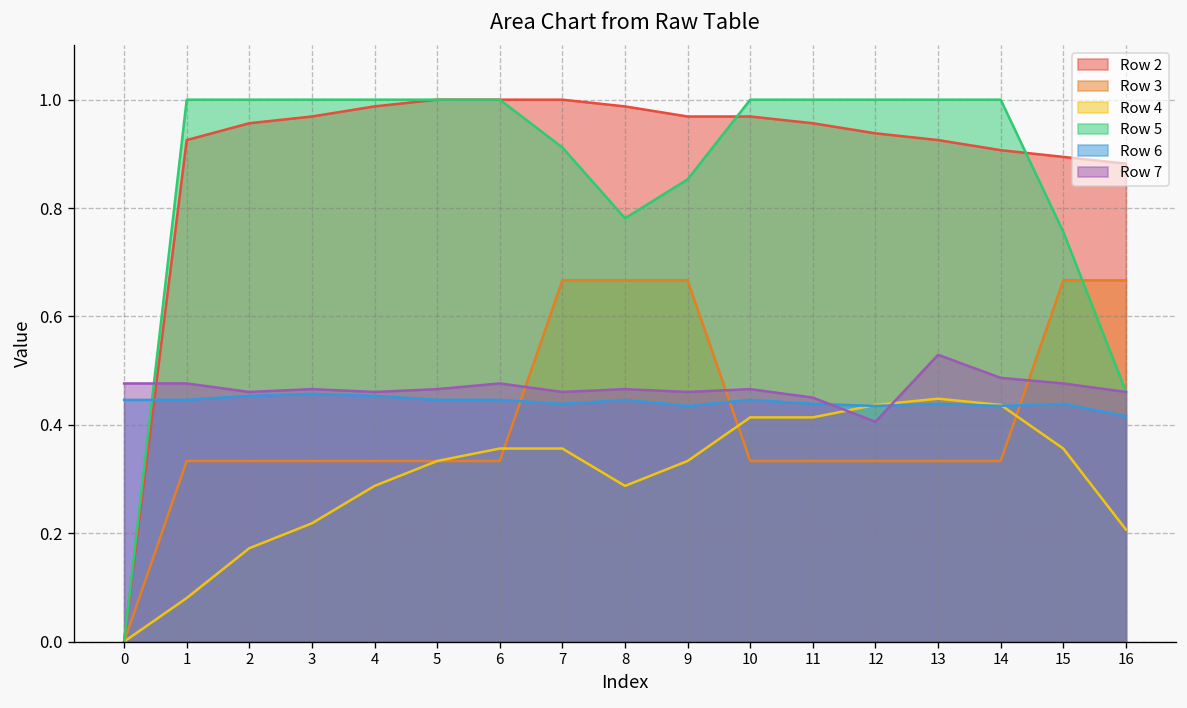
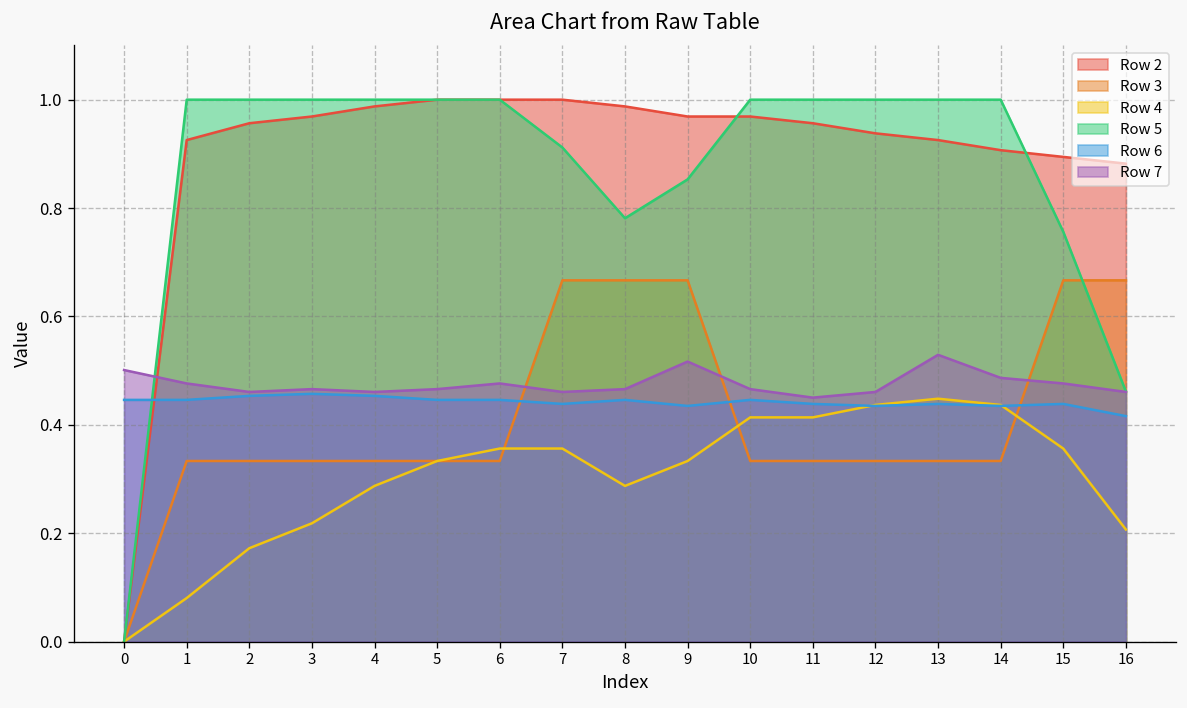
  {
    "Row 5": {
      "1": 1.00,
      "2": 1.00,
      "3": 1.00,
      "4": 1.00,
      "7": 0.91,
      "8": 0.78,
      "9": 0.85,
      "10": 1.00,
      "11": 1.00,
      "12": 1.00,
      "13": 1.00,
      "14": 1.00,
      "15": 0.76
    },
    "Row 6": {
      "0": 0.45,
      "1": 0.45,
      "2": 0.45,
      "3": 0.46,
      "4": 0.45,
      "5": 0.45,
      "6": 0.45,
      "7": 0.44,
      "8": 0.45,
      "9": 0.43,
      "10": 0.45,
      "11": 0.44,
      "13": 0.44,
      "15": 0.44,
      "16": 0.42
    },
    "Row 7": {
-     "0": 0.48,
+     "0": 0.50,
      "1": 0.48,
      "2": 0.46,
      "3": 0.47,
      "4": 0.46,
      "5": 0.47,
      "6": 0.48,
      "7": 0.46,
      "8": 0.47,
-     "9": 0.46,
+     "9": 0.52,
      "10": 0.47,
      "11": 0.45,
-     "12": 0.41,
+     "12": 0.46,
      "13": 0.53,
      "14": 0.49,
      "15": 0.48
    }
  }
